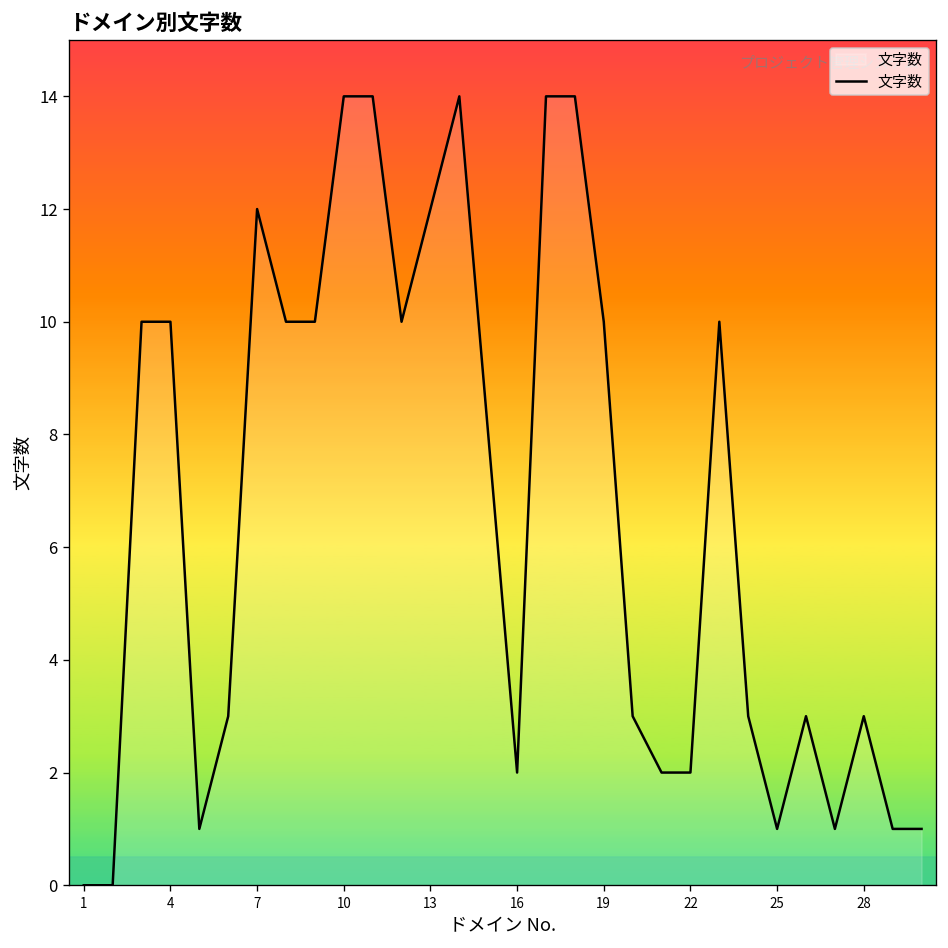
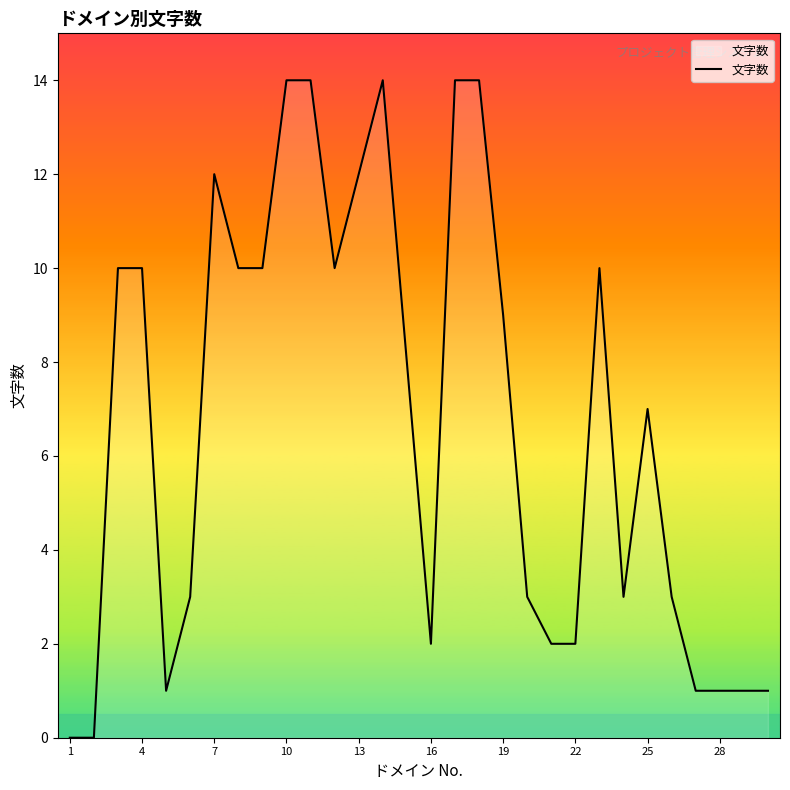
  {
    "4": 10,
    "7": 12,
    "10": 14,
    "13": 12,
    "16": 2,
-   "19": 10,
+   "19": 9,
    "22": 2,
-   "25": 1,
-   "28": 3
+   "25": 7,
+   "28": 1
  }
